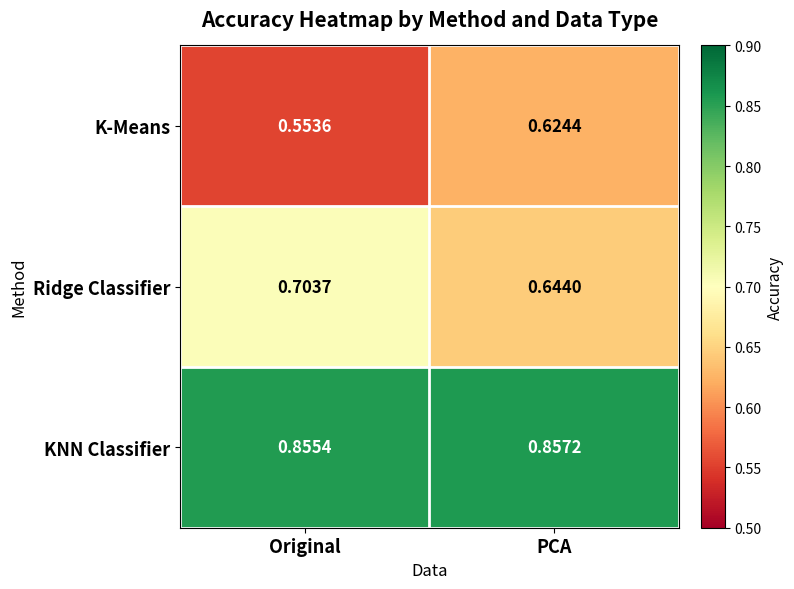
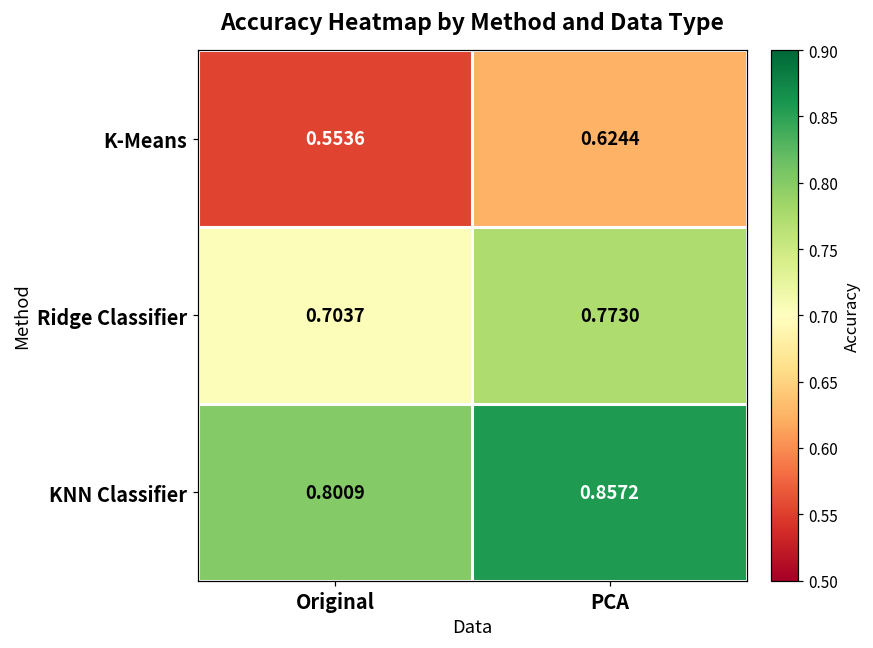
  {
    "K-Means": {
      "Original": 0.5536,
      "PCA": 0.6244
    },
    "Ridge Classifier": {
      "Original": 0.7037,
-     "PCA": 0.6440
+     "PCA": 0.7730
    },
    "KNN Classifier": {
-     "Original": 0.8554,
+     "Original": 0.8009,
      "PCA": 0.8572
    }
  }
